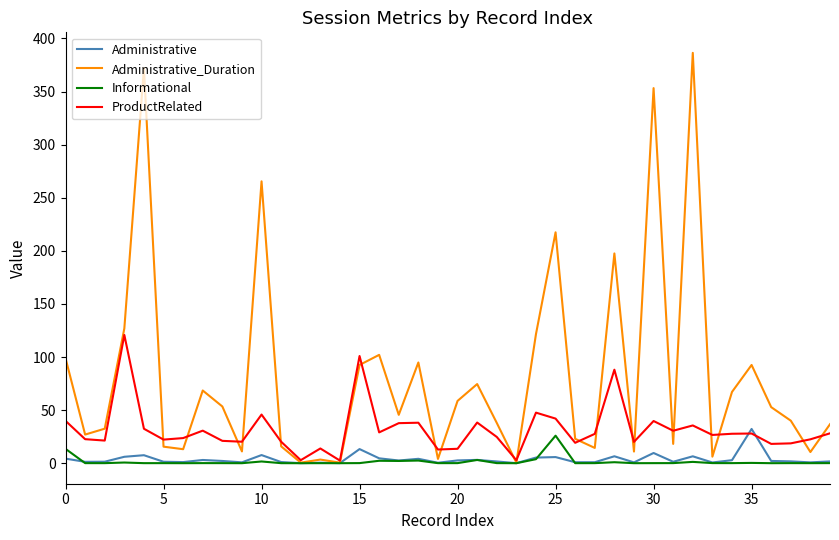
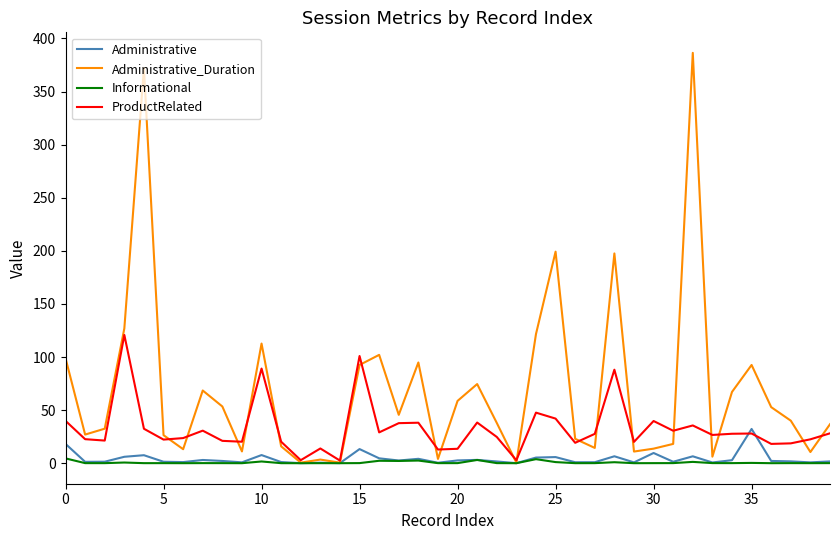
  {
    "Administrative": {
-     "0": 4,
+     "0": 18,
      "10": 8,
      "15": 13,
      "20": 3,
      "25": 6,
      "30": 10,
      "35": 32
    },
    "Administrative_Duration": {
      "0": 99,
-     "5": 16,
-     "10": 265,
+     "5": 26,
+     "10": 113,
      "15": 93,
      "20": 59,
-     "25": 217,
-     "30": 353,
+     "25": 199,
+     "30": 14,
      "35": 93
    },
    "Informational": {
-     "0": 14,
+     "0": 5,
      "10": 2,
      "15": 0,
      "20": 0,
-     "25": 26,
+     "25": 1,
      "30": 0,
      "35": 0
    },
    "ProductRelated": {
      "0": 40,
      "5": 22,
-     "10": 46,
+     "10": 89,
      "15": 101,
      "20": 14,
      "25": 42,
      "30": 40,
      "35": 28
    }
  }
